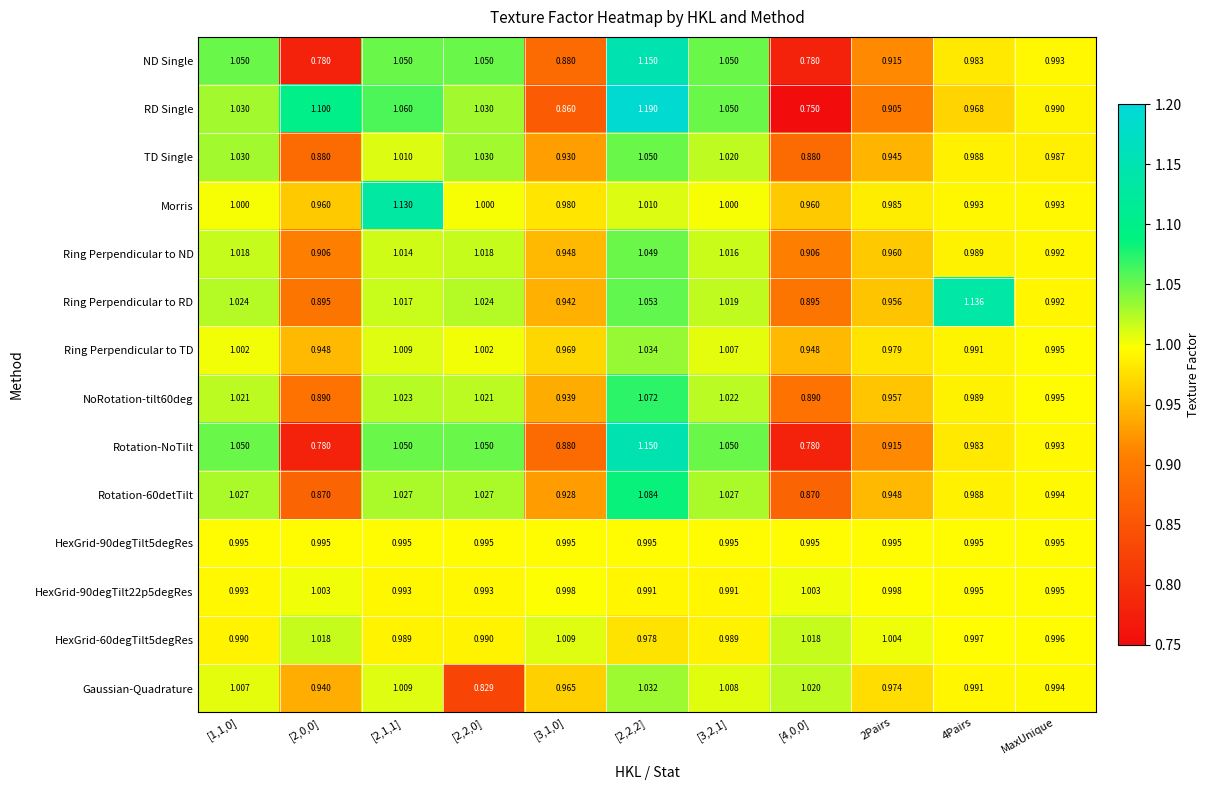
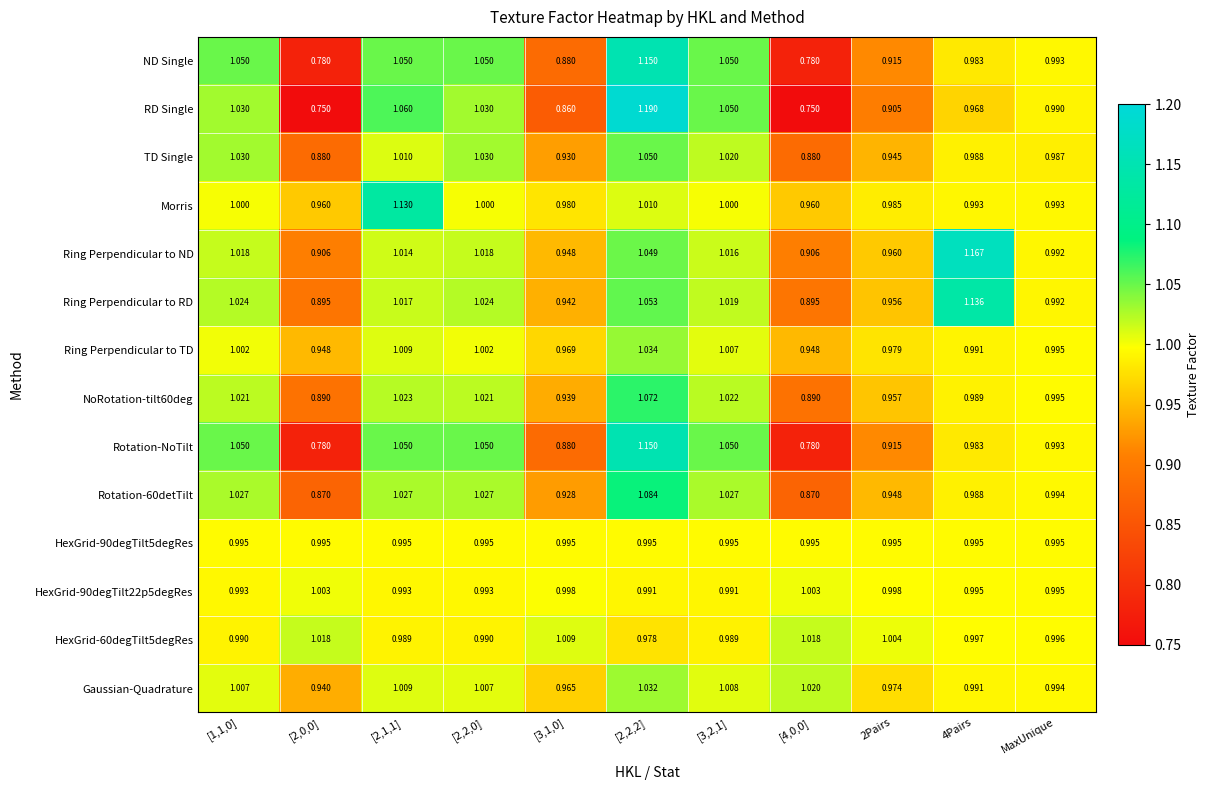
  {
    "ND Single": {
      "[1,1,0]": 1.050,
      "[2,0,0]": 0.780,
      "[2,1,1]": 1.050,
      "[2,2,0]": 1.050,
      "[3,1,0]": 0.880,
      "[2,2,2]": 1.150,
      "[3,2,1]": 1.050,
      "[4,0,0]": 0.780,
      "2Pairs": 0.915,
      "4Pairs": 0.983,
      "MaxUnique": 0.993
    },
    "RD Single": {
      "[1,1,0]": 1.030,
-     "[2,0,0]": 1.100,
+     "[2,0,0]": 0.750,
      "[2,1,1]": 1.060,
      "[2,2,0]": 1.030,
      "[3,1,0]": 0.860,
      "[2,2,2]": 1.190,
      "[3,2,1]": 1.050,
      "[4,0,0]": 0.750,
      "2Pairs": 0.905,
      "4Pairs": 0.968,
      "MaxUnique": 0.990
    },
    "TD Single": {
      "[1,1,0]": 1.030,
      "[2,0,0]": 0.880,
      "[2,1,1]": 1.010,
      "[2,2,0]": 1.030,
      "[3,1,0]": 0.930,
      "[2,2,2]": 1.050,
      "[3,2,1]": 1.020,
      "[4,0,0]": 0.880,
      "2Pairs": 0.945,
      "4Pairs": 0.988,
      "MaxUnique": 0.987
    },
    "Morris": {
      "[1,1,0]": 1.000,
      "[2,0,0]": 0.960,
      "[2,1,1]": 1.130,
      "[2,2,0]": 1.000,
      "[3,1,0]": 0.980,
      "[2,2,2]": 1.010,
      "[3,2,1]": 1.000,
      "[4,0,0]": 0.960,
      "2Pairs": 0.985,
      "4Pairs": 0.993,
      "MaxUnique": 0.993
    },
    "Ring Perpendicular to ND": {
      "[1,1,0]": 1.018,
      "[2,0,0]": 0.906,
      "[2,1,1]": 1.014,
      "[2,2,0]": 1.018,
      "[3,1,0]": 0.948,
      "[2,2,2]": 1.049,
      "[3,2,1]": 1.016,
      "[4,0,0]": 0.906,
      "2Pairs": 0.960,
-     "4Pairs": 0.989,
+     "4Pairs": 1.167,
      "MaxUnique": 0.992
    },
    "Ring Perpendicular to RD": {
      "[1,1,0]": 1.024,
      "[2,0,0]": 0.895,
      "[2,1,1]": 1.017,
      "[2,2,0]": 1.024,
      "[3,1,0]": 0.942,
      "[2,2,2]": 1.053,
      "[3,2,1]": 1.019,
      "[4,0,0]": 0.895,
      "2Pairs": 0.956,
      "4Pairs": 1.136,
      "MaxUnique": 0.992
    },
    "Ring Perpendicular to TD": {
      "[1,1,0]": 1.002,
      "[2,0,0]": 0.948,
      "[2,1,1]": 1.009,
      "[2,2,0]": 1.002,
      "[3,1,0]": 0.969,
      "[2,2,2]": 1.034,
      "[3,2,1]": 1.007,
      "[4,0,0]": 0.948,
      "2Pairs": 0.979,
      "4Pairs": 0.991,
      "MaxUnique": 0.995
    },
    "NoRotation-tilt60deg": {
      "[1,1,0]": 1.021,
      "[2,0,0]": 0.890,
      "[2,1,1]": 1.023,
      "[2,2,0]": 1.021,
      "[3,1,0]": 0.939,
      "[2,2,2]": 1.072,
      "[3,2,1]": 1.022,
      "[4,0,0]": 0.890,
      "2Pairs": 0.957,
      "4Pairs": 0.989,
      "MaxUnique": 0.995
    },
    "Rotation-NoTilt": {
      "[1,1,0]": 1.050,
      "[2,0,0]": 0.780,
      "[2,1,1]": 1.050,
      "[2,2,0]": 1.050,
      "[3,1,0]": 0.880,
      "[2,2,2]": 1.150,
      "[3,2,1]": 1.050,
      "[4,0,0]": 0.780,
      "2Pairs": 0.915,
      "4Pairs": 0.983,
      "MaxUnique": 0.993
    },
    "Rotation-60detTilt": {
      "[1,1,0]": 1.027,
      "[2,0,0]": 0.870,
      "[2,1,1]": 1.027,
      "[2,2,0]": 1.027,
      "[3,1,0]": 0.928,
      "[2,2,2]": 1.084,
      "[3,2,1]": 1.027,
      "[4,0,0]": 0.870,
      "2Pairs": 0.948,
      "4Pairs": 0.988,
      "MaxUnique": 0.994
    },
    "HexGrid-90degTilt5degRes": {
      "[1,1,0]": 0.995,
      "[2,0,0]": 0.995,
      "[2,1,1]": 0.995,
      "[2,2,0]": 0.995,
      "[3,1,0]": 0.995,
      "[2,2,2]": 0.995,
      "[3,2,1]": 0.995,
      "[4,0,0]": 0.995,
      "2Pairs": 0.995,
      "4Pairs": 0.995,
      "MaxUnique": 0.995
    },
    "HexGrid-90degTilt22p5degRes": {
      "[1,1,0]": 0.993,
      "[2,0,0]": 1.003,
      "[2,1,1]": 0.993,
      "[2,2,0]": 0.993,
      "[3,1,0]": 0.998,
      "[2,2,2]": 0.991,
      "[3,2,1]": 0.991,
      "[4,0,0]": 1.003,
      "2Pairs": 0.998,
      "4Pairs": 0.995,
      "MaxUnique": 0.995
    },
    "HexGrid-60degTilt5degRes": {
      "[1,1,0]": 0.990,
      "[2,0,0]": 1.018,
      "[2,1,1]": 0.989,
      "[2,2,0]": 0.990,
      "[3,1,0]": 1.009,
      "[2,2,2]": 0.978,
      "[3,2,1]": 0.989,
      "[4,0,0]": 1.018,
      "2Pairs": 1.004,
      "4Pairs": 0.997,
      "MaxUnique": 0.996
    },
    "Gaussian-Quadrature": {
      "[1,1,0]": 1.007,
      "[2,0,0]": 0.940,
      "[2,1,1]": 1.009,
-     "[2,2,0]": 0.829,
+     "[2,2,0]": 1.007,
      "[3,1,0]": 0.965,
      "[2,2,2]": 1.032,
      "[3,2,1]": 1.008,
      "[4,0,0]": 1.020,
      "2Pairs": 0.974,
      "4Pairs": 0.991,
      "MaxUnique": 0.994
    }
  }
